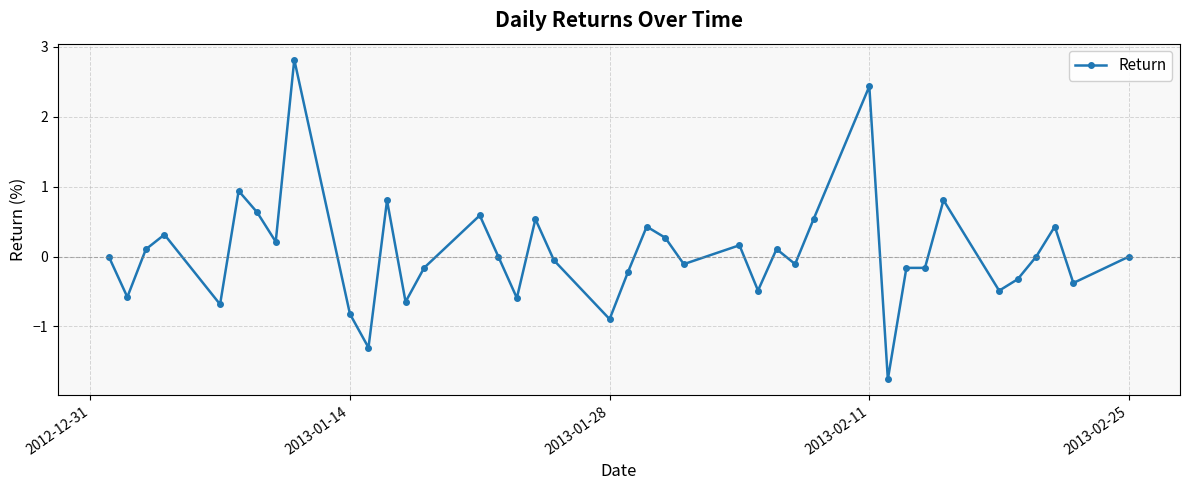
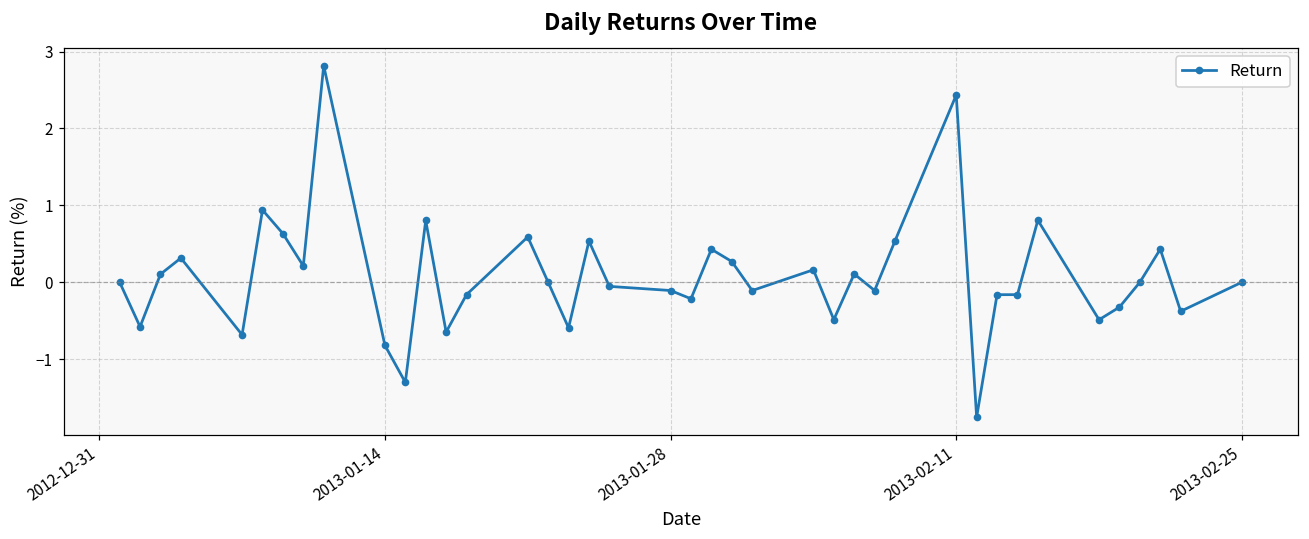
  {
    "2013-01-14": -0.8,
-   "2013-01-28": -0.9,
+   "2013-01-28": -0.1,
    "2013-02-11": 2.4,
    "2013-02-25": 0.0
  }
